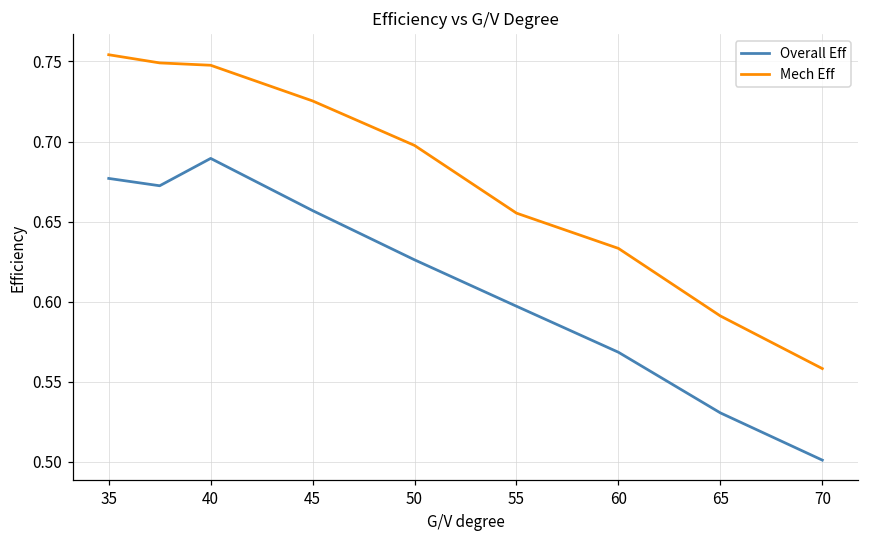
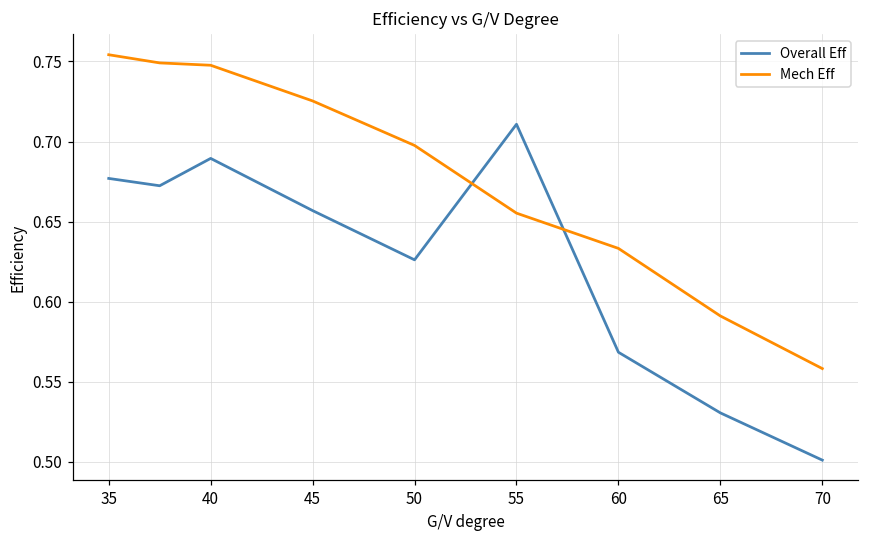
  {
    "Overall Eff": {
      "35": 0.677,
      "40": 0.689,
      "45": 0.657,
      "50": 0.626,
-     "55": 0.597,
+     "55": 0.711,
      "60": 0.568,
      "65": 0.530,
      "70": 0.501
    },
    "Mech Eff": {
      "35": 0.754,
      "40": 0.748,
      "45": 0.725,
      "50": 0.698,
      "55": 0.655,
      "60": 0.633,
      "65": 0.591,
      "70": 0.558
    }
  }
